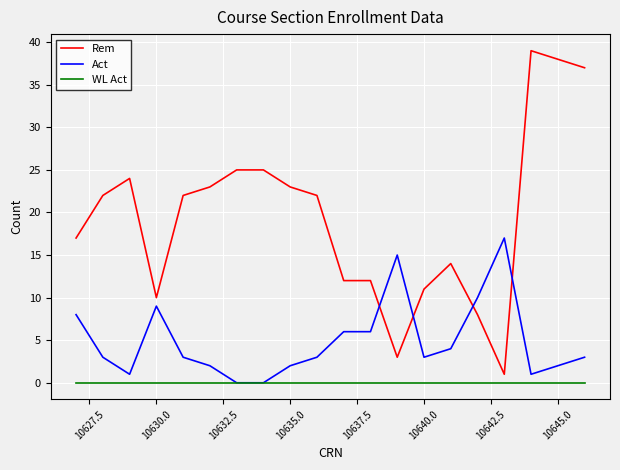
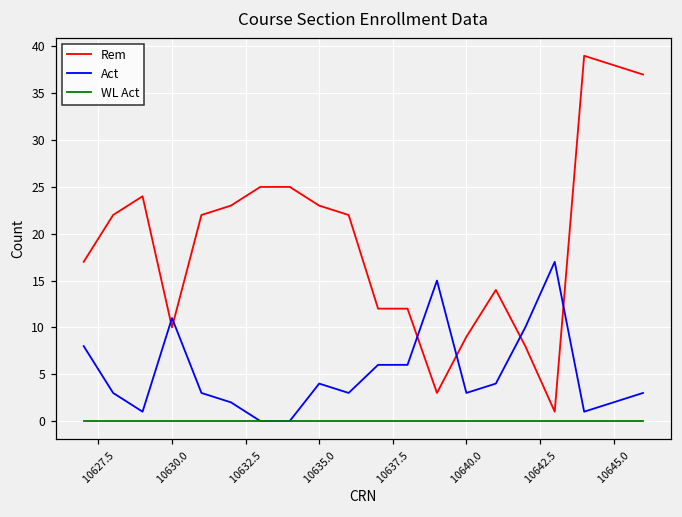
  {
    "Rem": {
      "10630.0": 10,
      "10635.0": 23,
-     "10640.0": 11,
+     "10640.0": 9,
      "10645.0": 38
    },
    "Act": {
-     "10630.0": 9,
-     "10635.0": 2,
+     "10630.0": 11,
+     "10635.0": 4,
      "10640.0": 3,
      "10645.0": 2
    },
    "WL Act": {
      "10630.0": 0,
      "10635.0": 0,
      "10640.0": 0,
      "10645.0": 0
    }
  }
